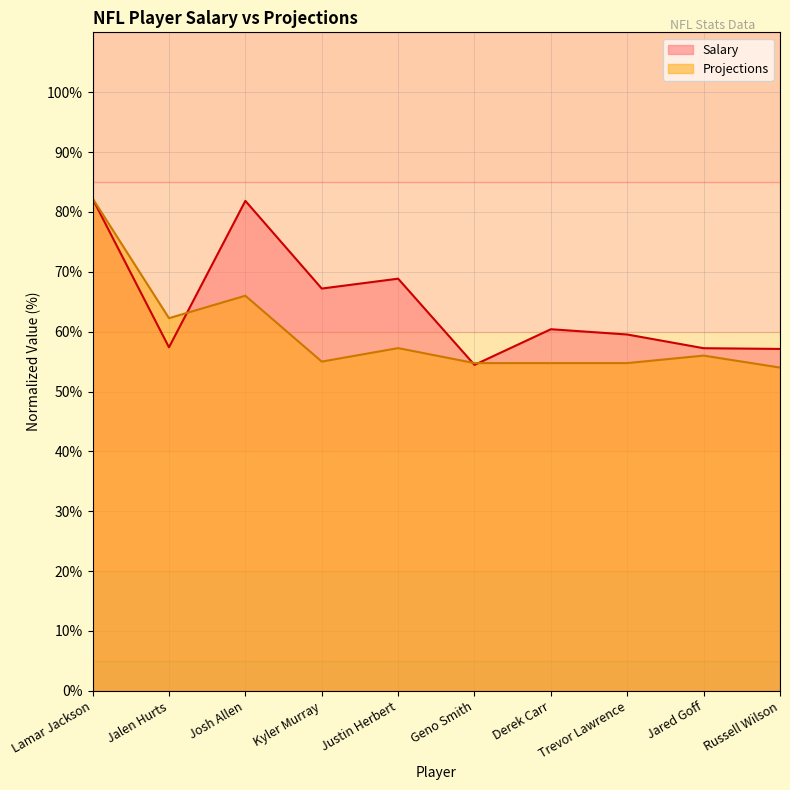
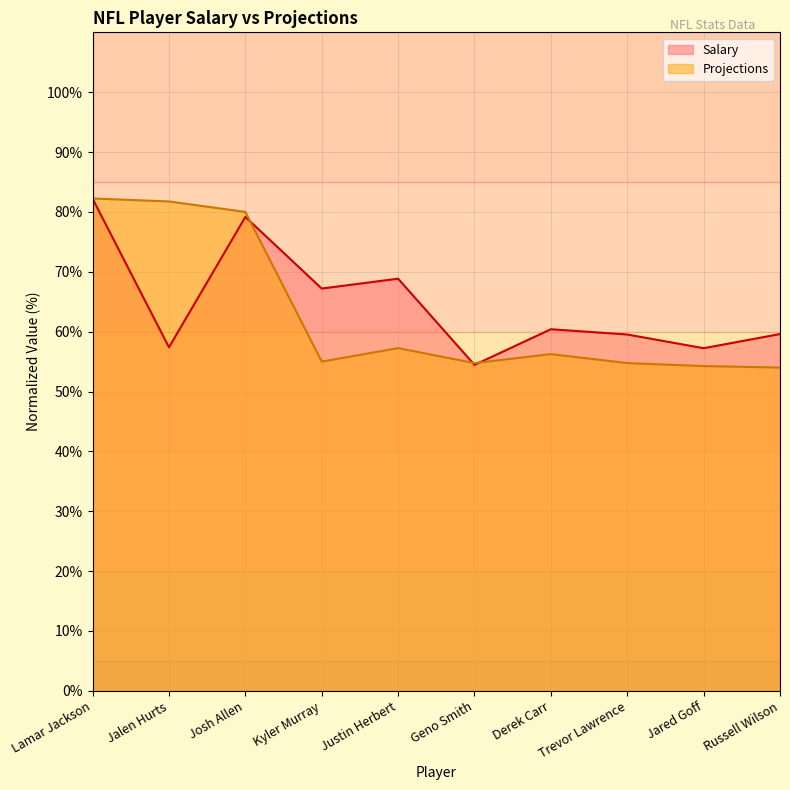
  {
    "Salary": {
      "Jalen Hurts": "57%",
-     "Josh Allen": "82%",
+     "Josh Allen": "79%",
      "Kyler Murray": "67%",
      "Justin Herbert": "69%",
      "Derek Carr": "60%",
      "Trevor Lawrence": "60%",
      "Jared Goff": "57%",
-     "Russell Wilson": "57%"
+     "Russell Wilson": "60%"
    },
    "Projections": {
-     "Jalen Hurts": "62%",
-     "Josh Allen": "66%",
+     "Jalen Hurts": "82%",
+     "Josh Allen": "80%",
      "Kyler Murray": "55%",
      "Justin Herbert": "57%",
-     "Derek Carr": "55%",
+     "Derek Carr": "56%",
      "Trevor Lawrence": "55%",
-     "Jared Goff": "56%",
+     "Jared Goff": "54%",
      "Russell Wilson": "54%"
    }
  }
